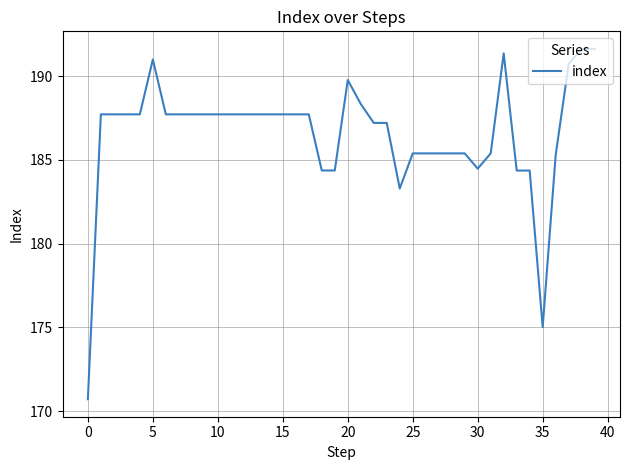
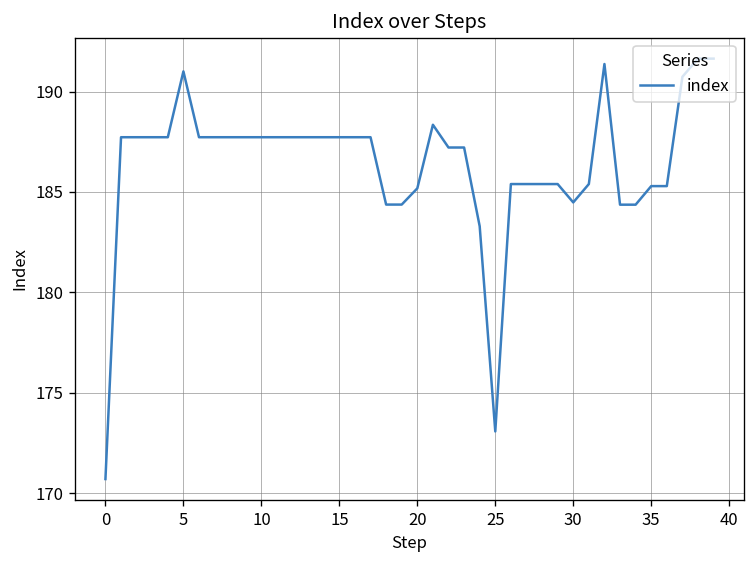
  {
    "0": 170.7,
    "5": 191.0,
    "10": 187.7,
    "15": 187.7,
-   "20": 189.8,
-   "25": 185.4,
+   "20": 185.2,
+   "25": 173.1,
    "30": 184.5,
-   "35": 175.0
+   "35": 185.3
  }
